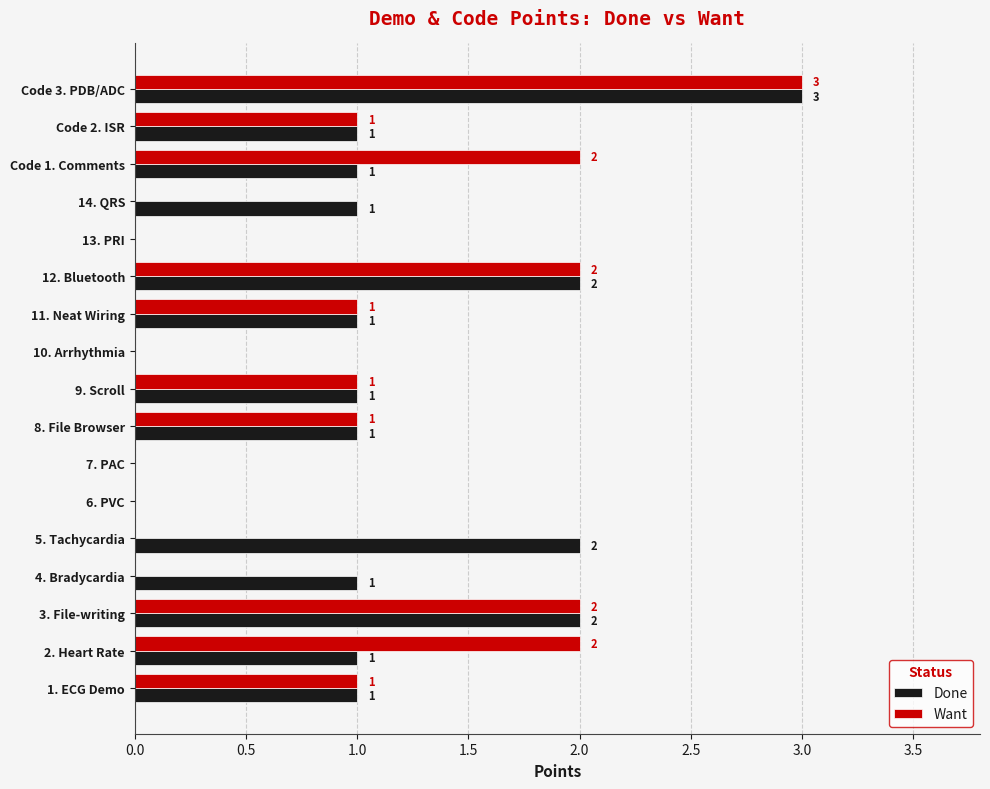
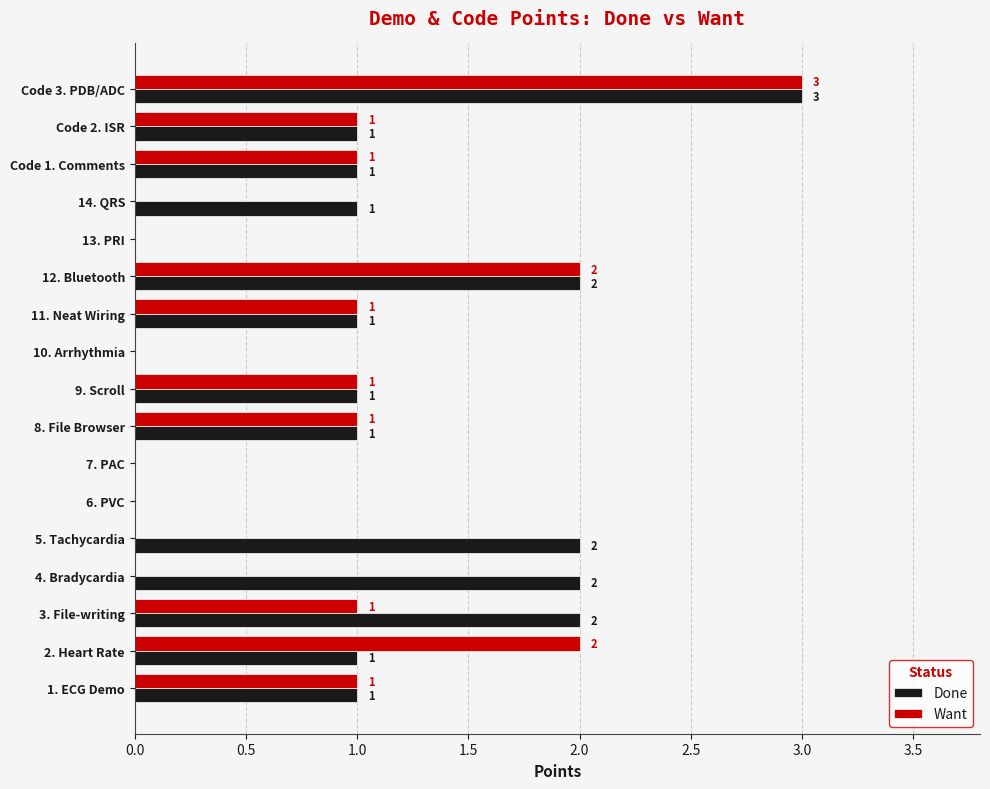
  {
    "Done": {
      "Code 3. PDB/ADC": 3,
      "Code 2. ISR": 1,
      "Code 1. Comments": 1,
      "14. QRS": 1,
      "12. Bluetooth": 2,
      "11. Neat Wiring": 1,
      "9. Scroll": 1,
      "8. File Browser": 1,
      "5. Tachycardia": 2,
-     "4. Bradycardia": 1,
+     "4. Bradycardia": 2,
      "3. File-writing": 2,
      "2. Heart Rate": 1,
      "1. ECG Demo": 1
    },
    "Want": {
      "Code 3. PDB/ADC": 3,
      "Code 2. ISR": 1,
-     "Code 1. Comments": 2,
+     "Code 1. Comments": 1,
      "12. Bluetooth": 2,
      "11. Neat Wiring": 1,
      "9. Scroll": 1,
      "8. File Browser": 1,
-     "3. File-writing": 2,
+     "3. File-writing": 1,
      "2. Heart Rate": 2,
      "1. ECG Demo": 1
    }
  }
